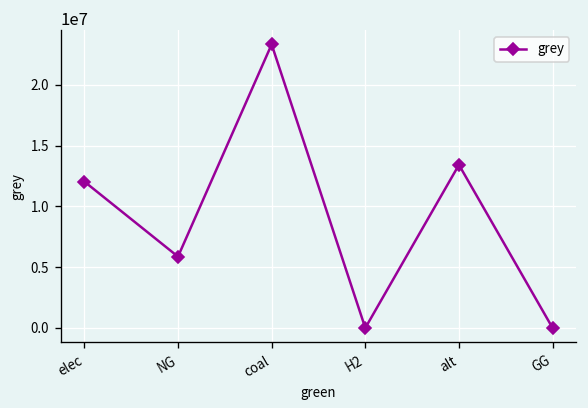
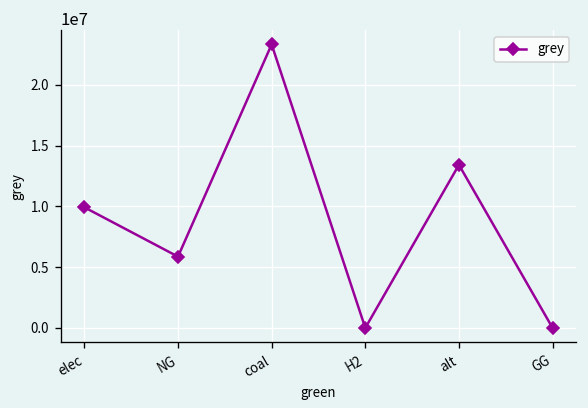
  {
-   "elec": 12000000,
+   "elec": 9900000,
    "NG": 5900000,
    "coal": 23300000,
    "H2": 0,
    "alt": 13400000,
    "GG": 0
  }
